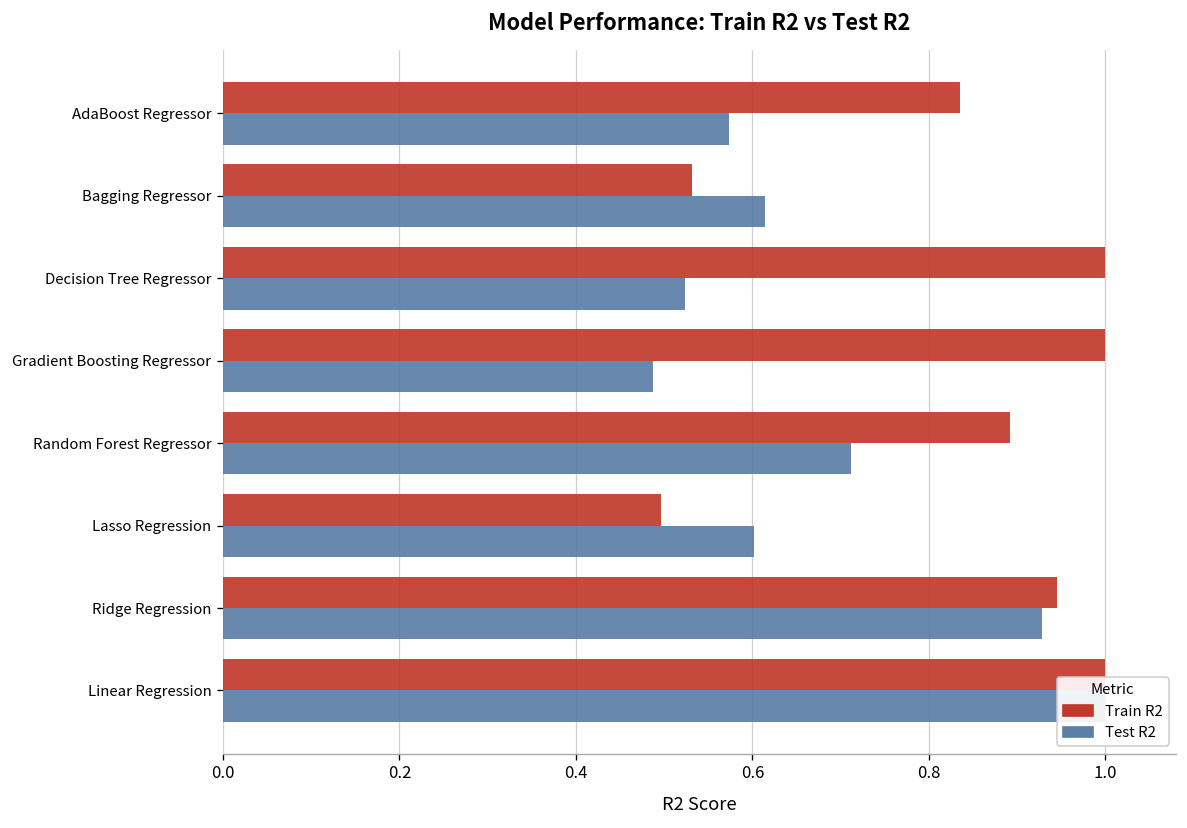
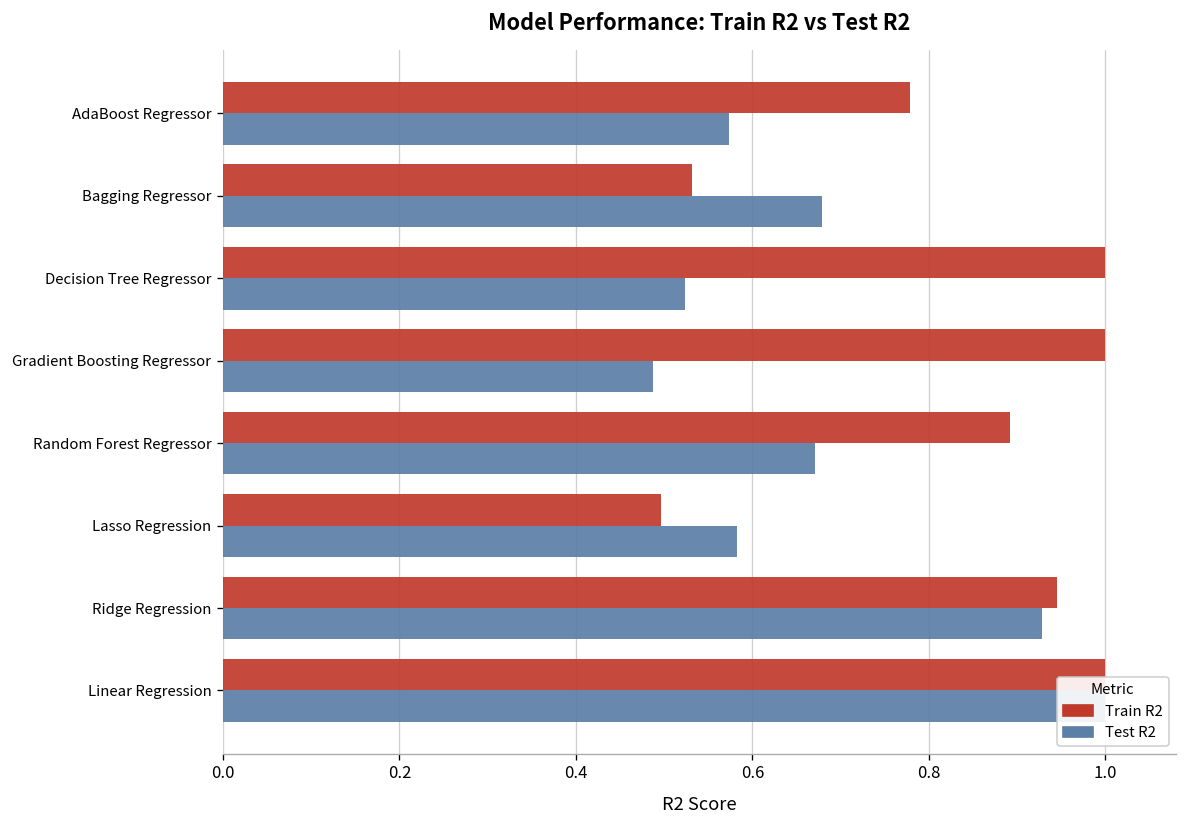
  {
    "Train R2": {
-     "AdaBoost Regressor": 0.84,
+     "AdaBoost Regressor": 0.78,
      "Bagging Regressor": 0.53,
      "Decision Tree Regressor": 1.00,
      "Gradient Boosting Regressor": 1.00,
      "Random Forest Regressor": 0.89,
      "Lasso Regression": 0.50,
      "Ridge Regression": 0.95
    },
    "Test R2": {
      "AdaBoost Regressor": 0.57,
-     "Bagging Regressor": 0.61,
+     "Bagging Regressor": 0.68,
      "Decision Tree Regressor": 0.52,
      "Gradient Boosting Regressor": 0.49,
-     "Random Forest Regressor": 0.71,
-     "Lasso Regression": 0.60,
+     "Random Forest Regressor": 0.67,
+     "Lasso Regression": 0.58,
      "Ridge Regression": 0.93
    }
  }
